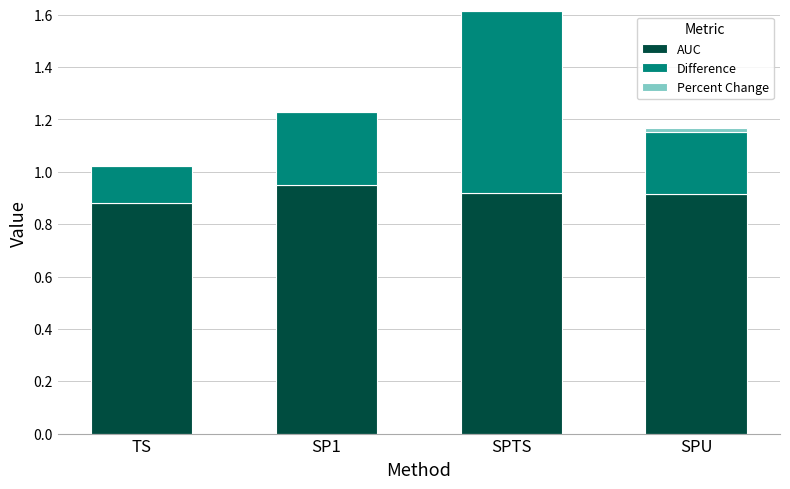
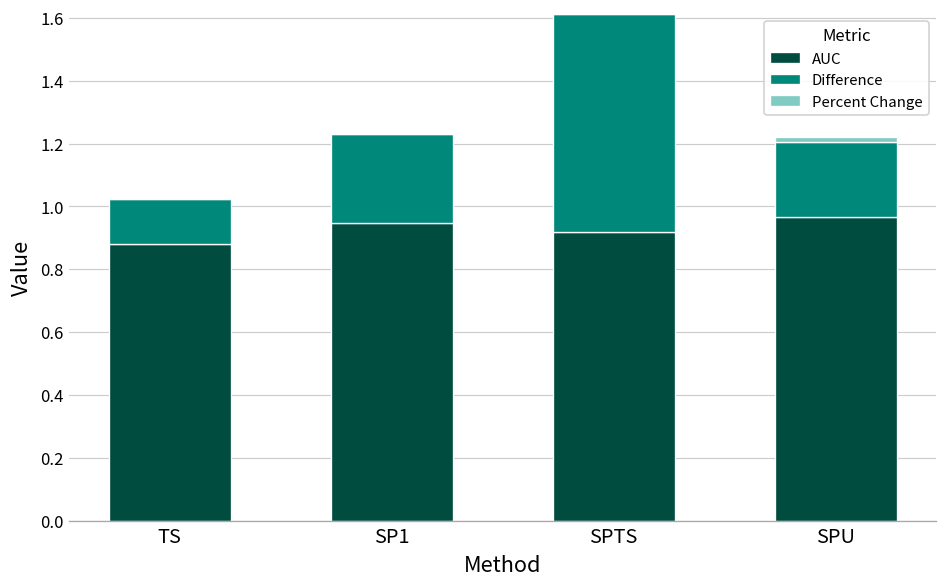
  {
    "AUC": {
      "TS": 0.88,
      "SP1": 0.95,
      "SPTS": 0.92,
-     "SPU": 0.91
+     "SPU": 0.97
    },
    "Difference": {
      "TS": 0.14,
      "SP1": 0.28,
      "SPTS": 0.69,
      "SPU": 0.24
    },
    "Percent Change": {
      "TS": 0.00,
      "SP1": 0.00,
      "SPTS": 0.00,
      "SPU": 0.01
    }
  }
